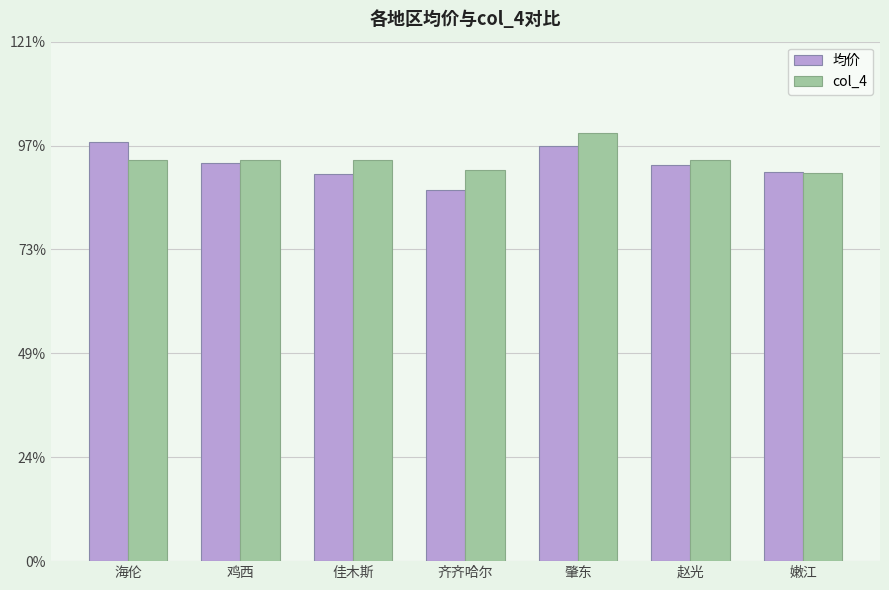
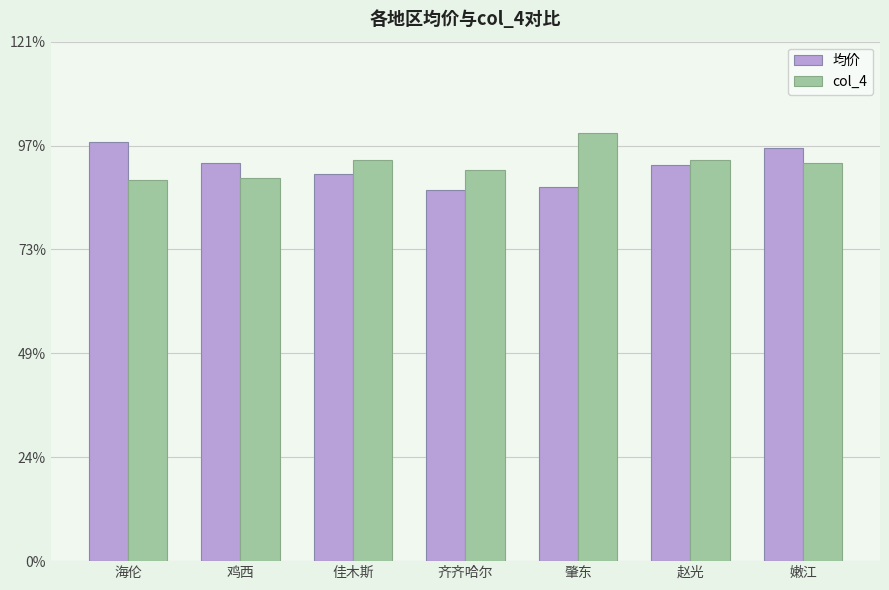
  {
    "均价": {
      "海伦": "98%",
      "鸡西": "93%",
      "佳木斯": "90%",
      "齐齐哈尔": "86%",
-     "肇东": "97%",
+     "肇东": "87%",
      "赵光": "92%",
-     "嫩江": "91%"
+     "嫩江": "96%"
    },
    "col_4": {
-     "海伦": "93%",
-     "鸡西": "93%",
+     "海伦": "89%",
+     "鸡西": "89%",
      "佳木斯": "93%",
      "齐齐哈尔": "91%",
      "肇东": "100%",
      "赵光": "93%",
-     "嫩江": "90%"
+     "嫩江": "93%"
    }
  }
